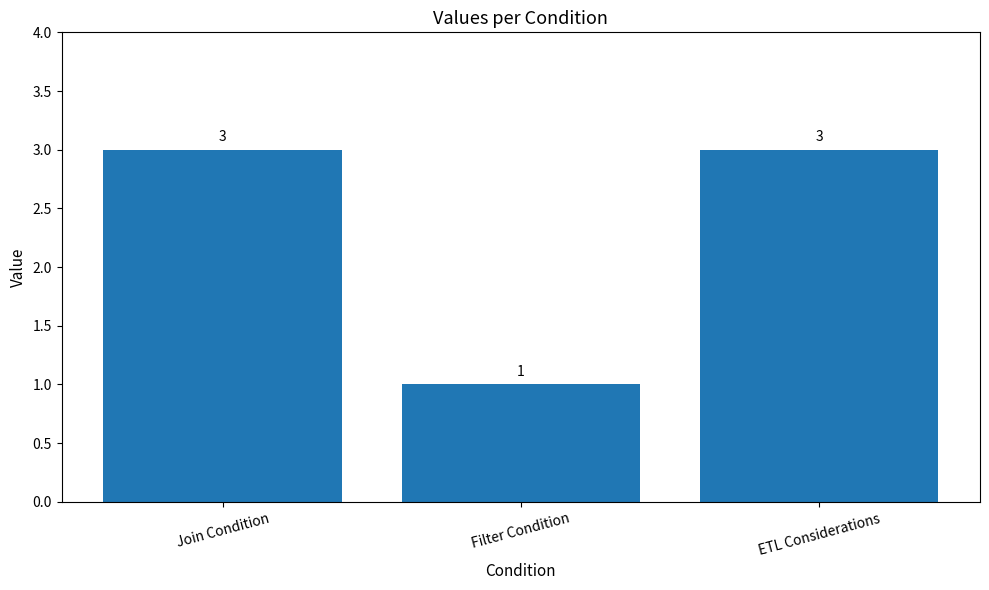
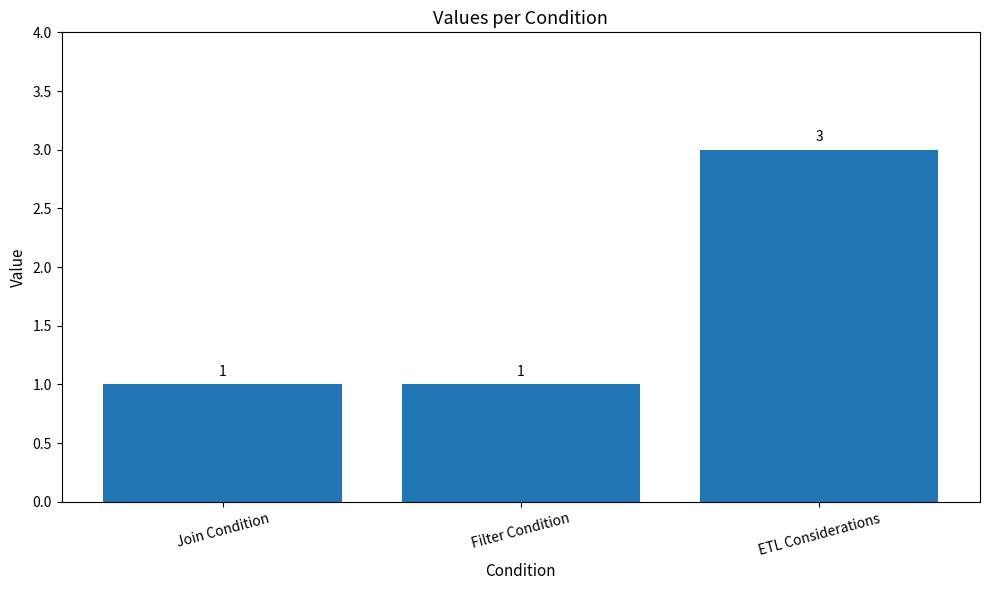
  {
-   "Join Condition": 3,
+   "Join Condition": 1,
    "Filter Condition": 1,
    "ETL Considerations": 3
  }
